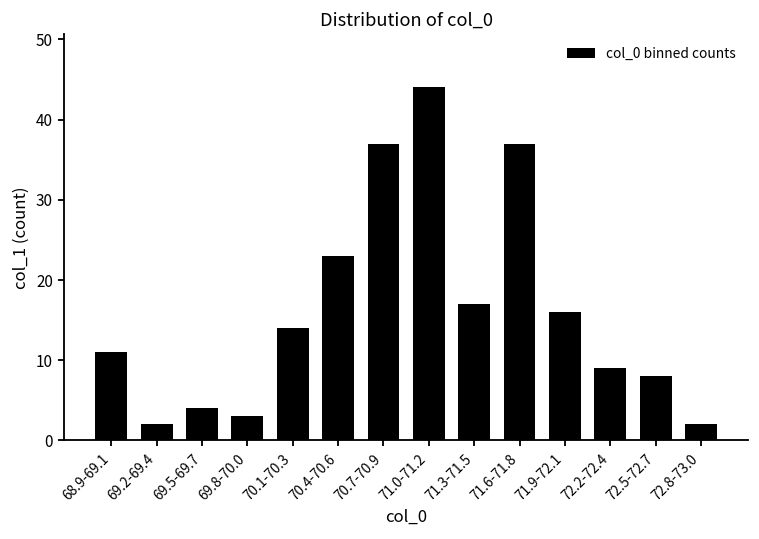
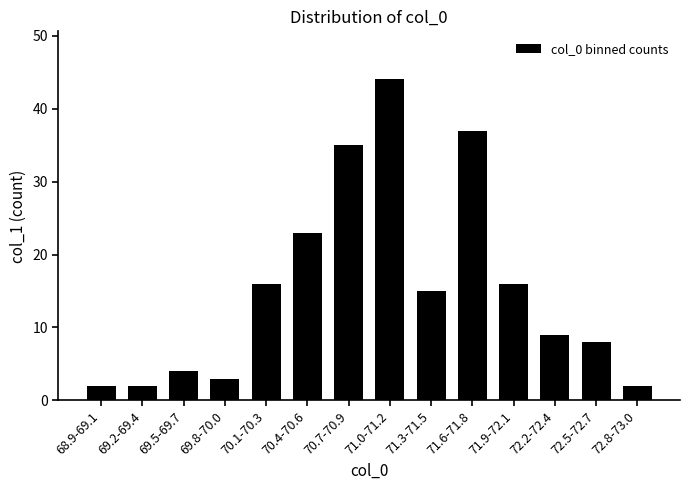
  {
-   "68.9-69.1": 11,
+   "68.9-69.1": 2,
    "69.2-69.4": 2,
    "69.5-69.7": 4,
    "69.8-70.0": 3,
-   "70.1-70.3": 14,
+   "70.1-70.3": 16,
    "70.4-70.6": 23,
-   "70.7-70.9": 37,
+   "70.7-70.9": 35,
    "71.0-71.2": 44,
-   "71.3-71.5": 17,
+   "71.3-71.5": 15,
    "71.6-71.8": 37,
    "71.9-72.1": 16,
    "72.2-72.4": 9,
    "72.5-72.7": 8,
    "72.8-73.0": 2
  }
